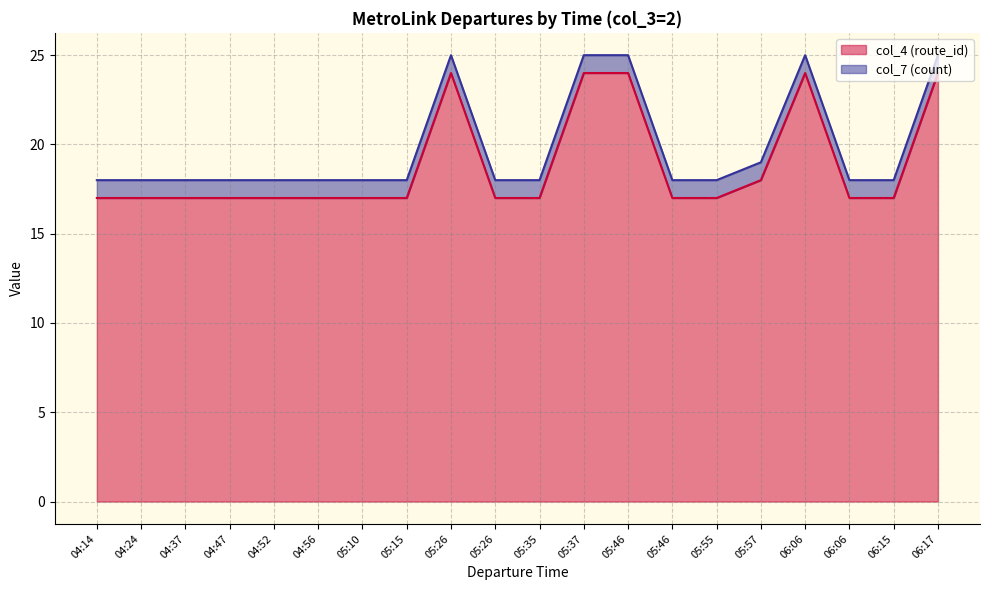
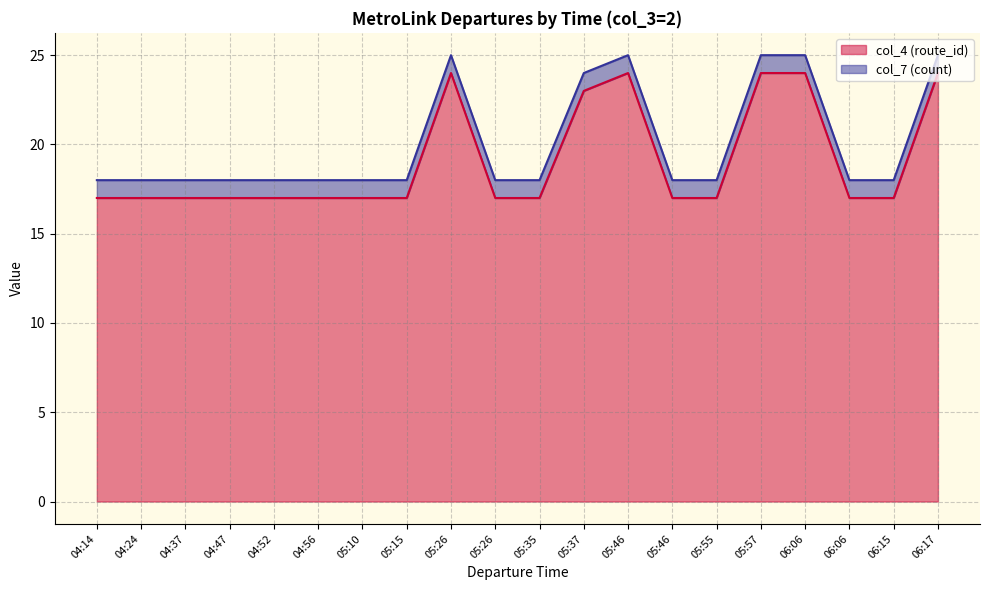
  {
    "col_4 (route_id)": {
      "04:14": 17,
      "04:24": 17,
      "04:37": 17,
      "04:47": 17,
      "04:52": 17,
      "04:56": 17,
      "05:10": 17,
      "05:15": 17,
      "05:35": 17,
-     "05:37": 24,
+     "05:37": 23,
      "05:55": 17,
-     "05:57": 18,
+     "05:57": 24,
      "06:15": 17
    },
    "col_7 (count)": {
      "04:14": 1,
      "04:24": 1,
      "04:37": 1,
      "04:47": 1,
      "04:52": 1,
      "04:56": 1,
      "05:10": 1,
      "05:15": 1,
      "05:35": 1,
      "05:37": 1,
      "05:55": 1,
      "05:57": 1,
      "06:15": 1
    }
  }
